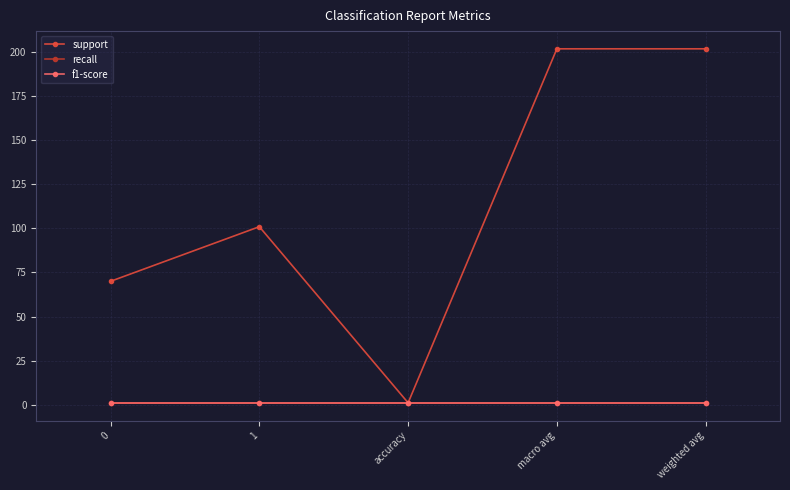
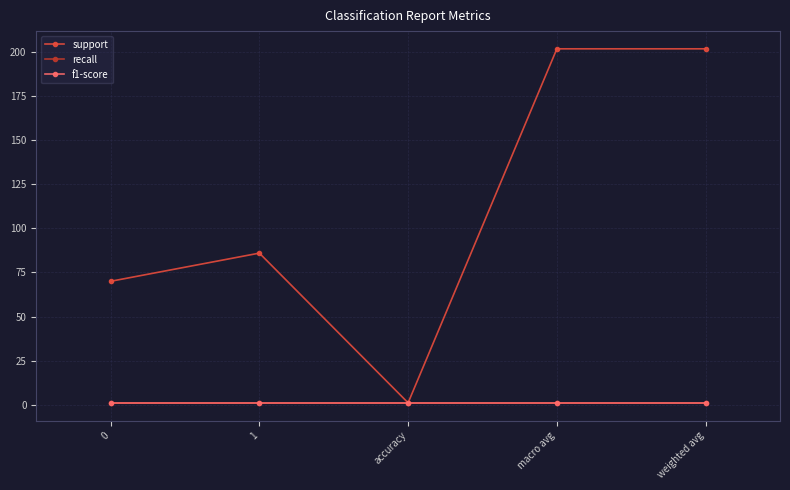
  {
    "support": {
      "0": 70,
-     "1": 101,
+     "1": 86,
      "macro avg": 202,
      "weighted avg": 202
    },
    "f1-score": {
      "0": 1,
      "1": 1,
      "macro avg": 1,
      "weighted avg": 1
    }
  }
